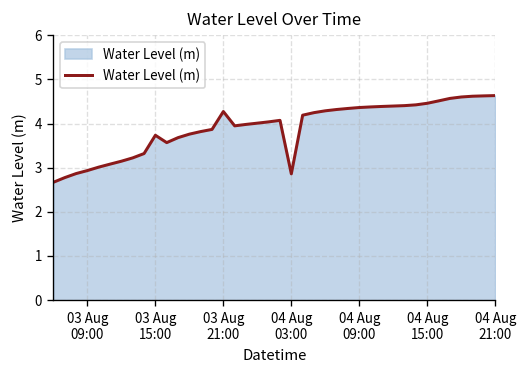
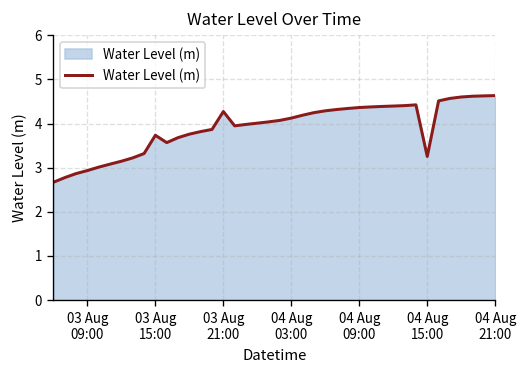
  {
    "03 Aug 09:00": 2.9,
    "03 Aug 15:00": 3.7,
    "03 Aug 21:00": 4.3,
-   "04 Aug 03:00": 2.9,
+   "04 Aug 03:00": 4.1,
    "04 Aug 09:00": 4.4,
-   "04 Aug 15:00": 4.5,
+   "04 Aug 15:00": 3.3,
    "04 Aug 21:00": 4.6
  }
